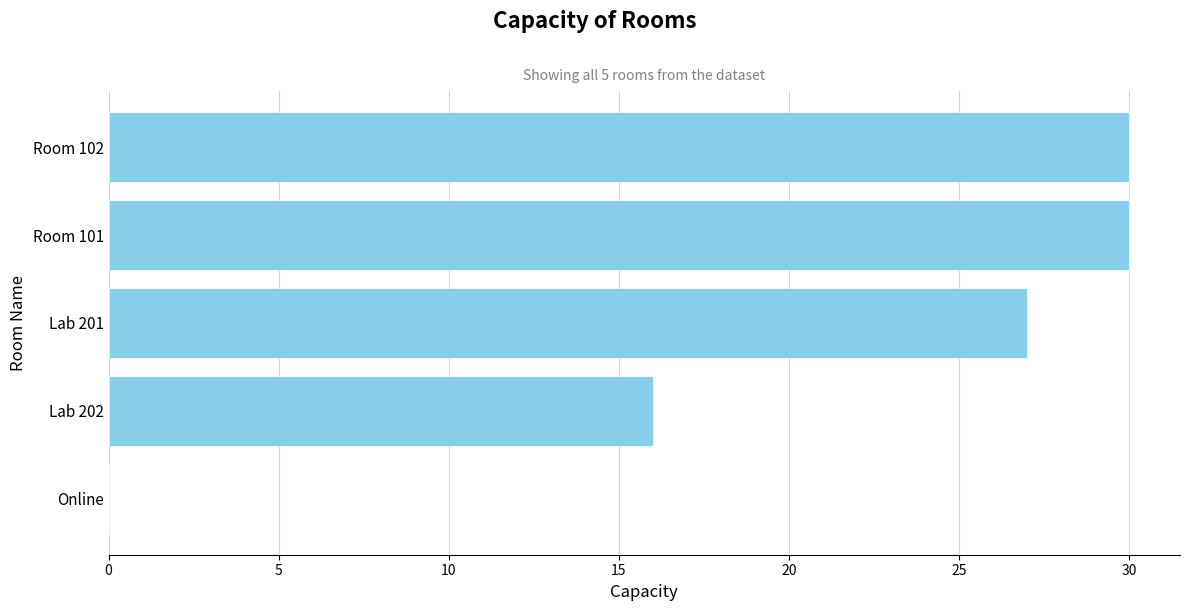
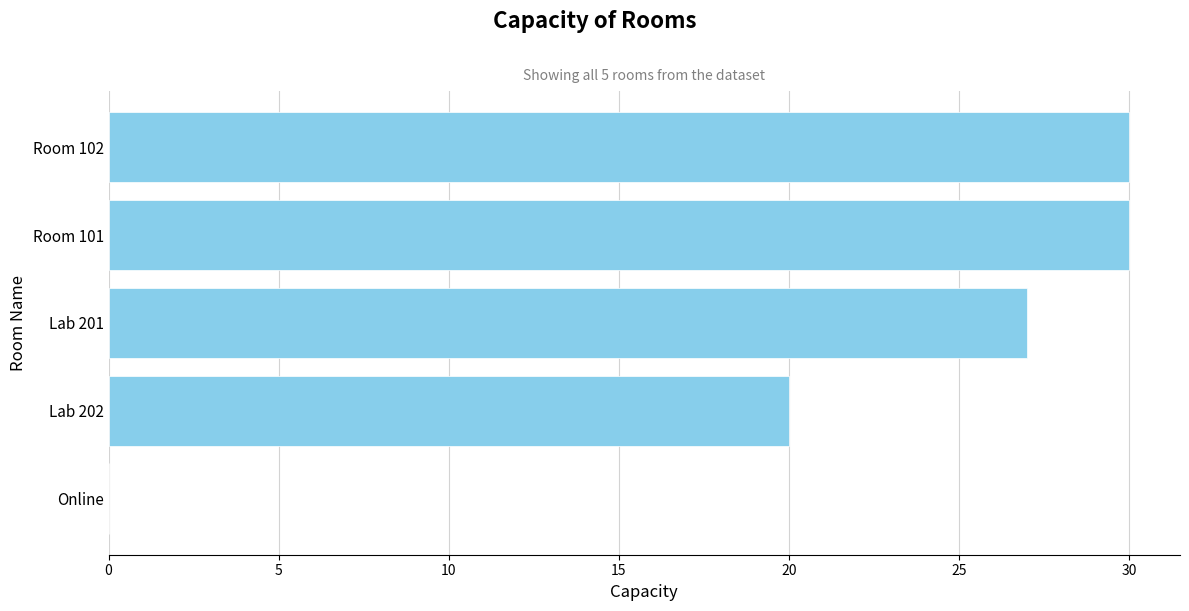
  {
    "Room 102": 30,
    "Room 101": 30,
    "Lab 201": 27,
-   "Lab 202": 16,
+   "Lab 202": 20,
    "Online": 0
  }
